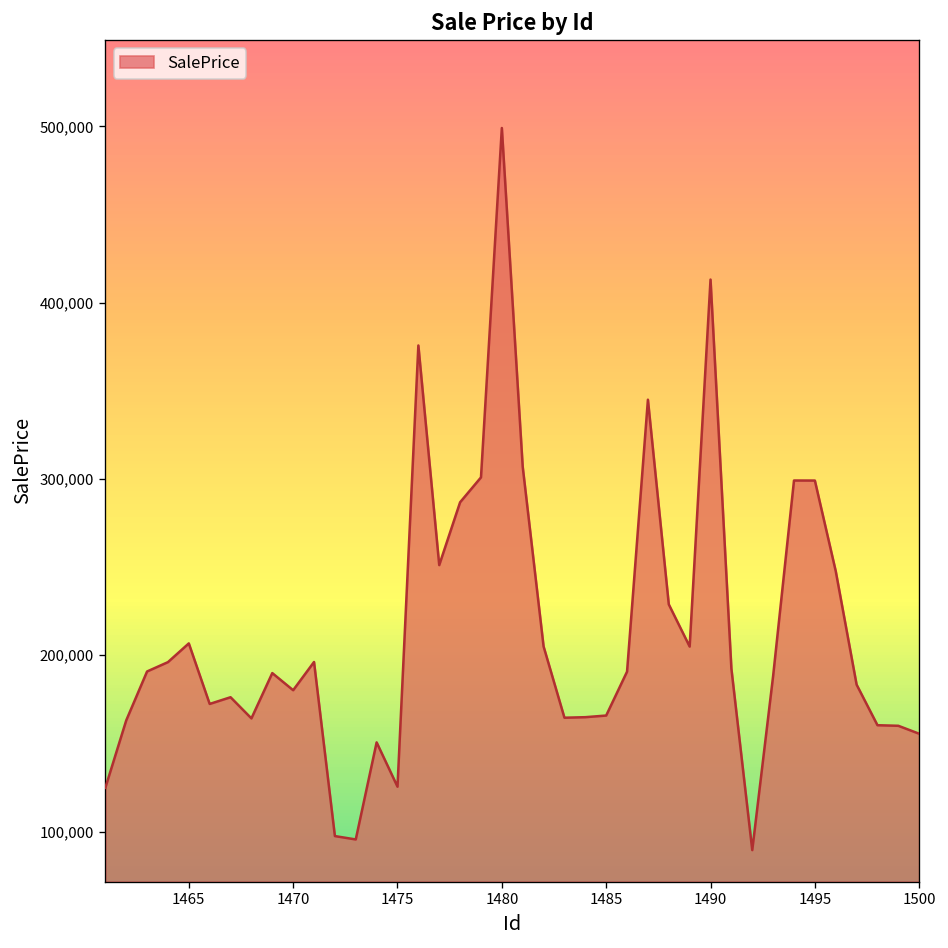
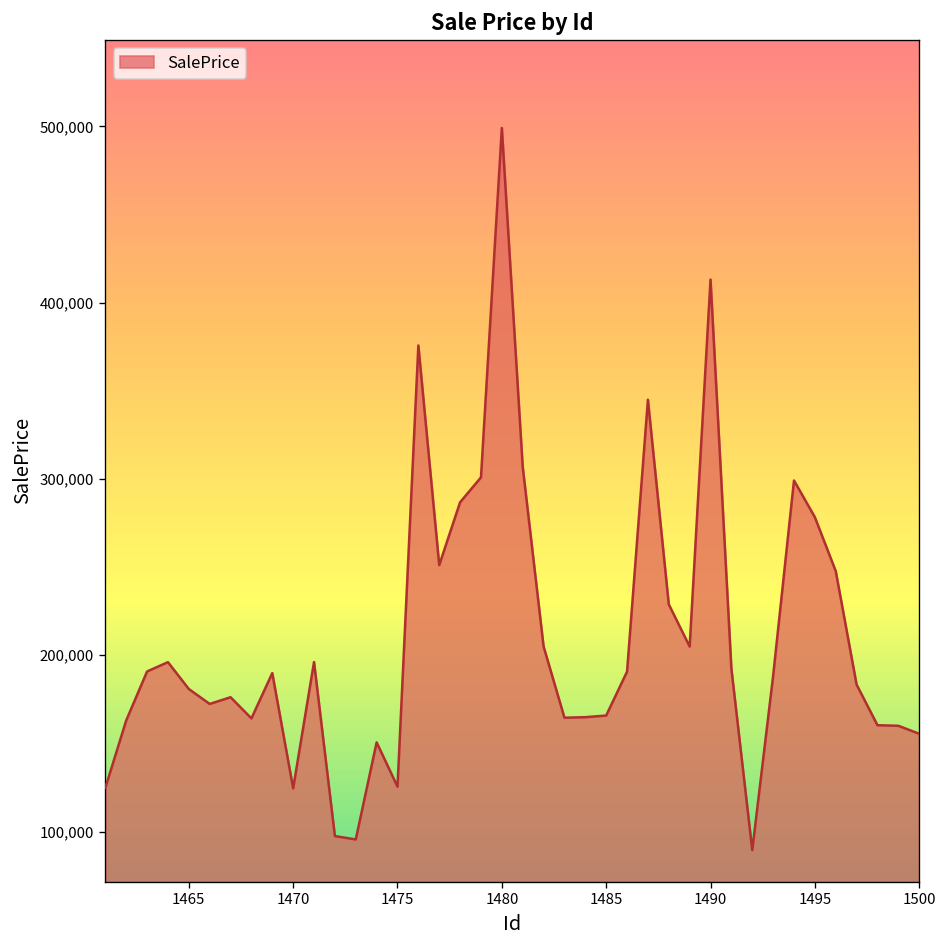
  {
-   "1465": "207,000",
-   "1470": "180,000",
+   "1465": "181,000",
+   "1470": "125,000",
    "1475": "125,000",
    "1480": "499,000",
    "1485": "166,000",
    "1490": "413,000",
-   "1495": "299,000",
+   "1495": "278,000",
    "1500": "155,000"
  }
